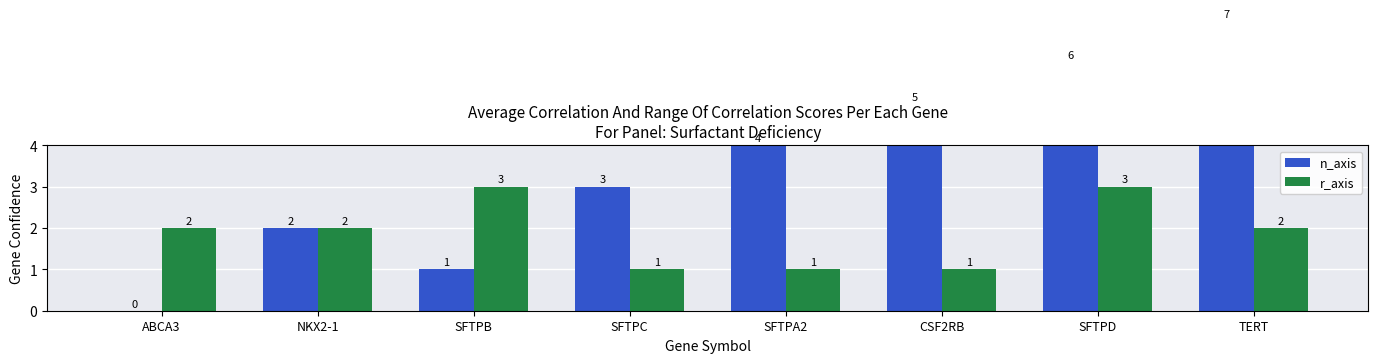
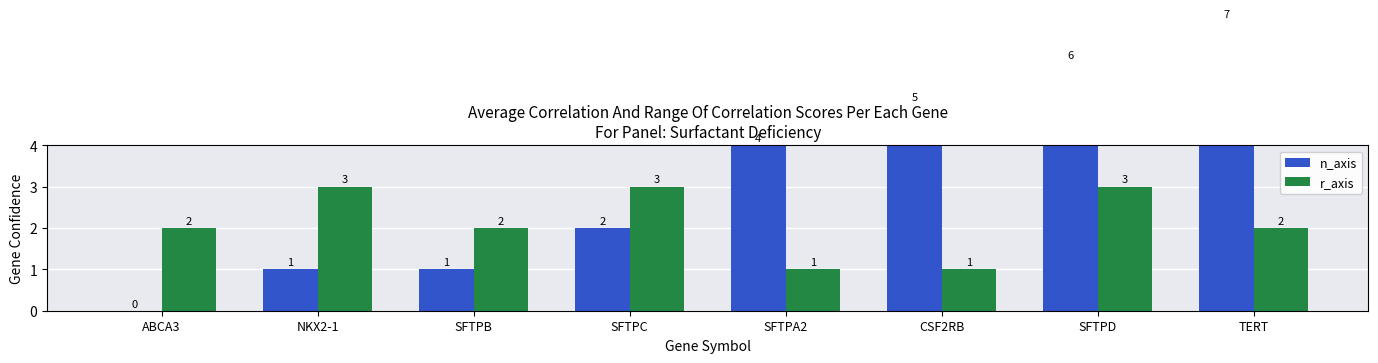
  {
    "n_axis": {
      "ABCA3": 0,
-     "NKX2-1": 2,
+     "NKX2-1": 1,
      "SFTPB": 1,
-     "SFTPC": 3,
+     "SFTPC": 2,
      "SFTPA2": 4
    },
    "r_axis": {
      "ABCA3": 2,
-     "NKX2-1": 2,
-     "SFTPB": 3,
-     "SFTPC": 1,
+     "NKX2-1": 3,
+     "SFTPB": 2,
+     "SFTPC": 3,
      "SFTPA2": 1,
      "CSF2RB": 1,
      "SFTPD": 3,
      "TERT": 2
    }
  }
